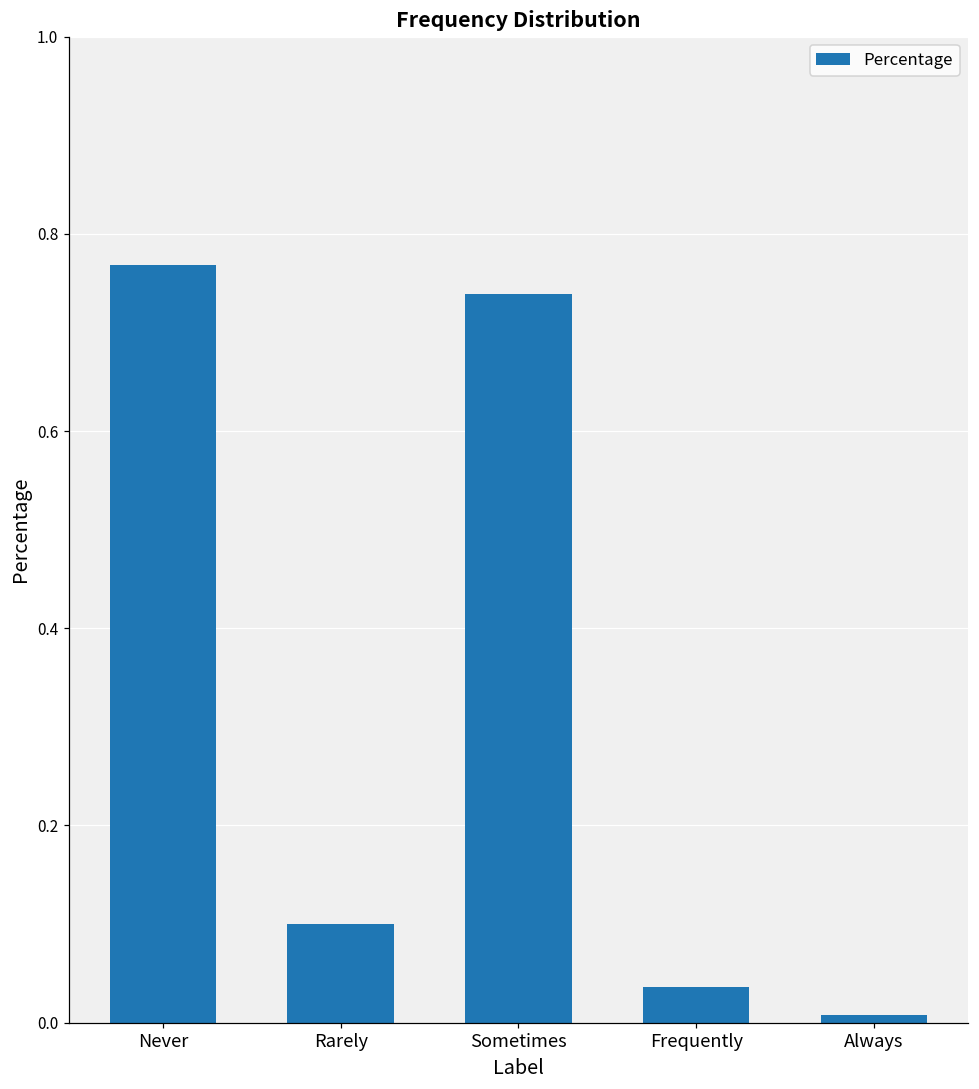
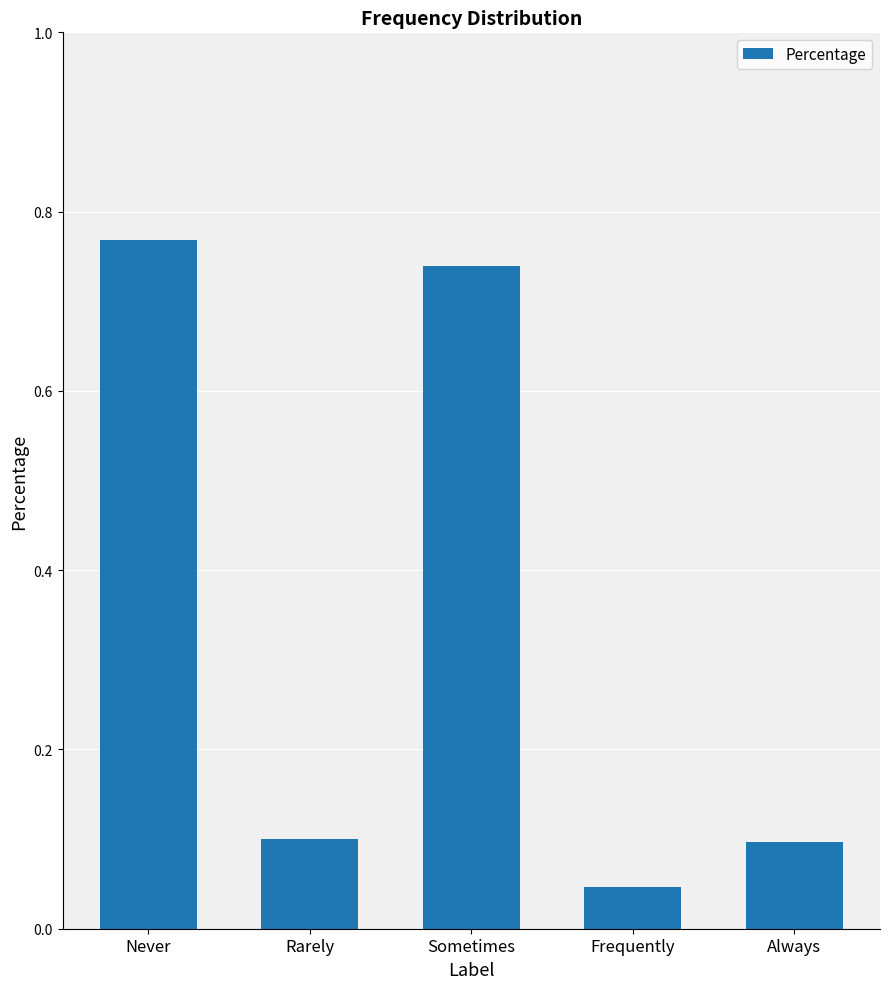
  {
    "Never": 0.77,
    "Rarely": 0.10,
    "Sometimes": 0.74,
-   "Frequently": 0.04,
-   "Always": 0.01
+   "Frequently": 0.05,
+   "Always": 0.10
  }
